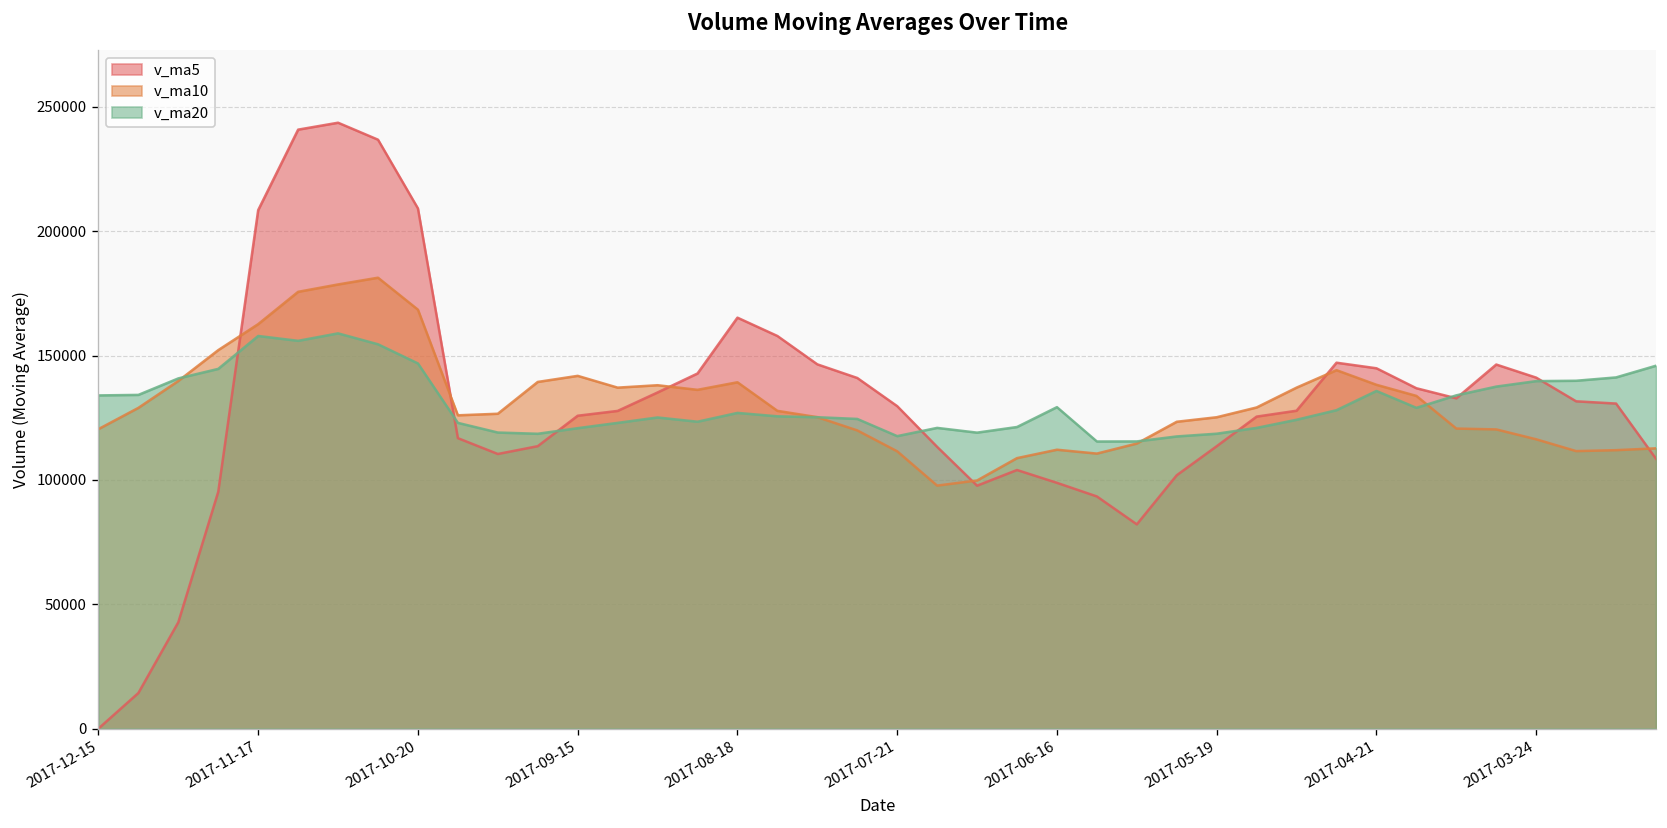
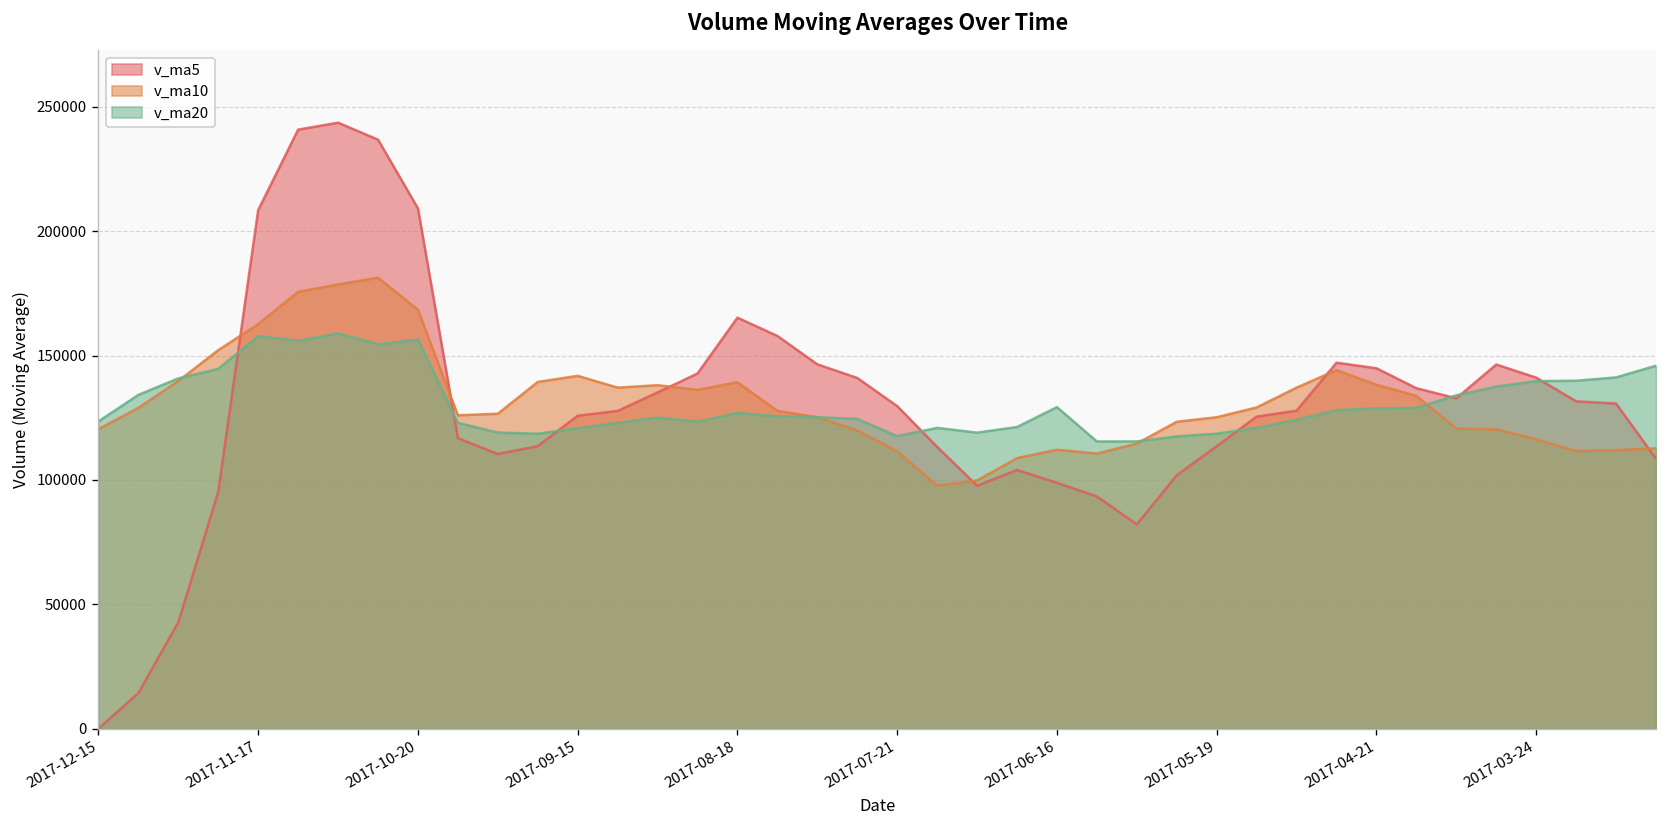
  {
    "v_ma20": {
-     "2017-12-15": 134000,
+     "2017-12-15": 124000,
      "2017-11-17": 158000,
-     "2017-10-20": 147000,
+     "2017-10-20": 156000,
      "2017-09-15": 121000,
      "2017-08-18": 127000,
      "2017-07-21": 118000,
      "2017-06-16": 129000,
      "2017-05-19": 119000,
-     "2017-04-21": 136000,
+     "2017-04-21": 129000,
      "2017-03-24": 140000
    }
  }
